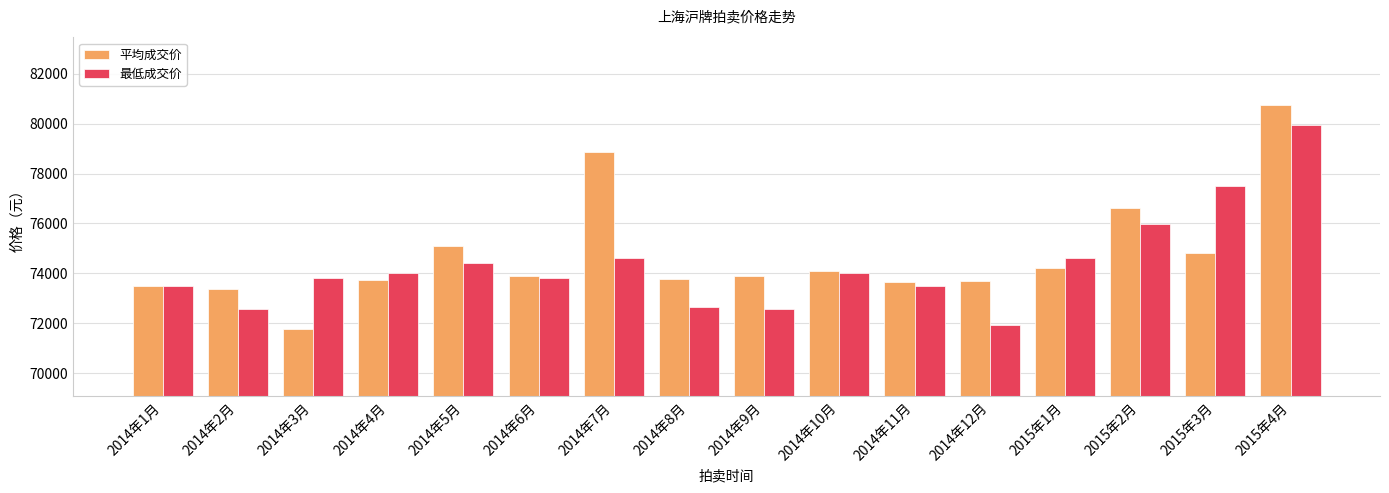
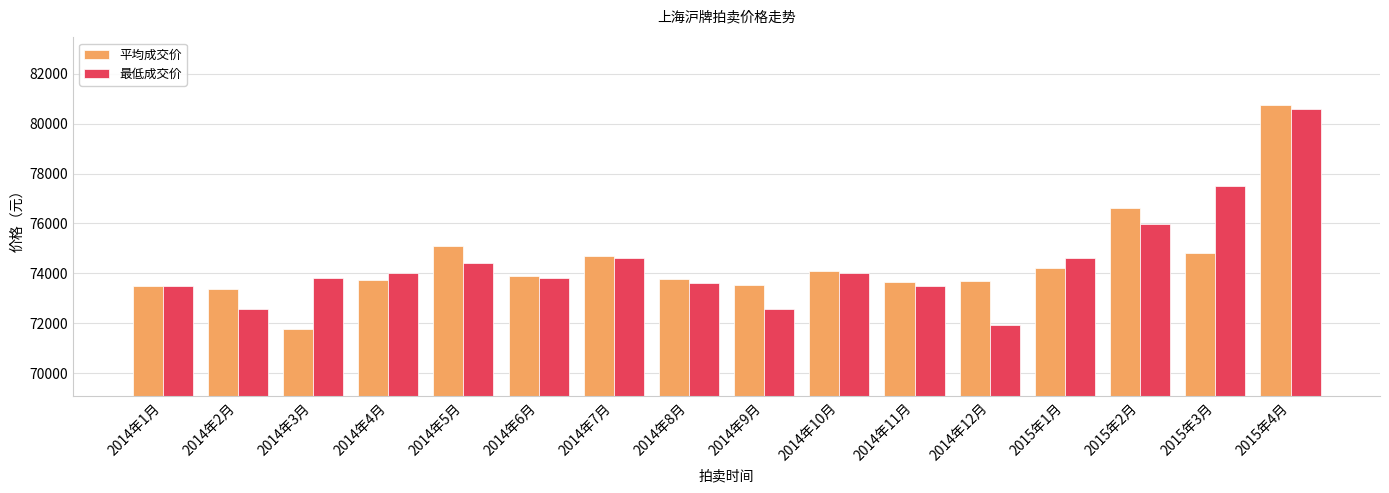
  {
    "平均成交价": {
      "2014年1月": 73500,
      "2014年2月": 73400,
      "2014年3月": 71800,
      "2014年4月": 73700,
      "2014年5月": 75100,
      "2014年6月": 73900,
-     "2014年7月": 78900,
+     "2014年7月": 74700,
      "2014年8月": 73800,
-     "2014年9月": 73900,
+     "2014年9月": 73500,
      "2014年10月": 74100,
      "2014年11月": 73600,
      "2014年12月": 73700,
      "2015年1月": 74200,
      "2015年2月": 76600,
      "2015年3月": 74800,
      "2015年4月": 80800
    },
    "最低成交价": {
      "2014年1月": 73500,
      "2014年2月": 72500,
      "2014年3月": 73800,
      "2014年4月": 74000,
      "2014年5月": 74400,
      "2014年6月": 73800,
      "2014年7月": 74600,
-     "2014年8月": 72600,
+     "2014年8月": 73600,
      "2014年9月": 72600,
      "2014年10月": 74000,
      "2014年11月": 73500,
      "2014年12月": 71900,
      "2015年1月": 74600,
      "2015年2月": 76000,
      "2015年3月": 77500,
-     "2015年4月": 80000
+     "2015年4月": 80600
    }
  }
